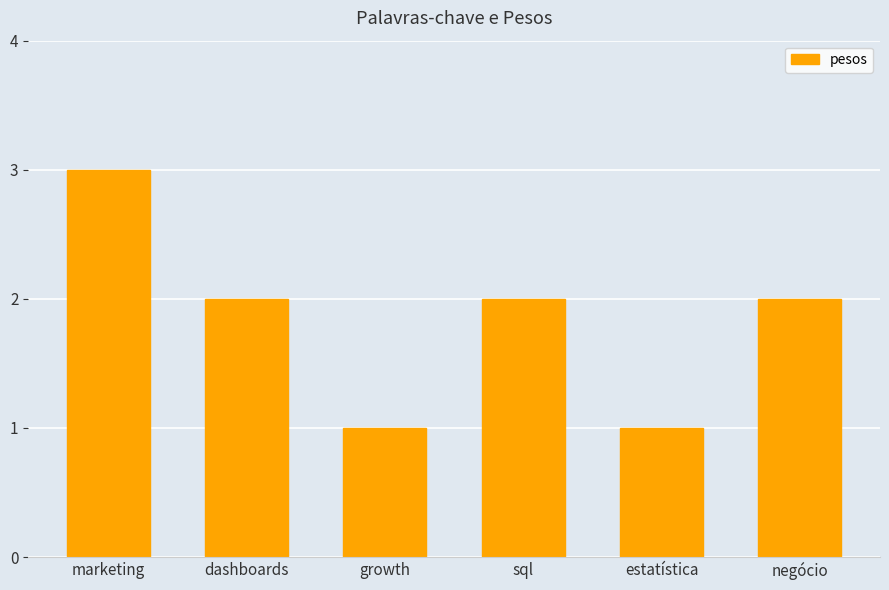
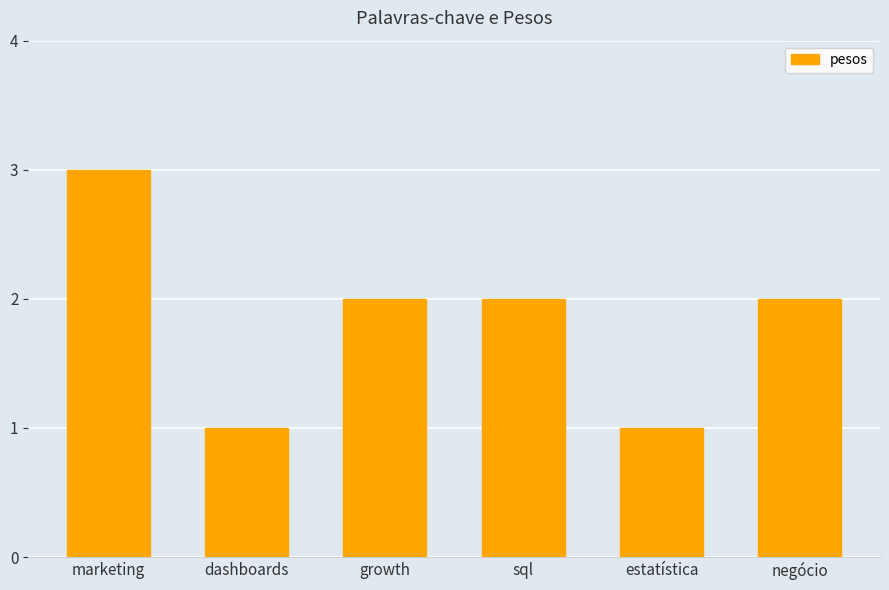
  {
    "marketing": 3,
-   "dashboards": 2,
-   "growth": 1,
+   "dashboards": 1,
+   "growth": 2,
    "sql": 2,
    "estatística": 1,
    "negócio": 2
  }
